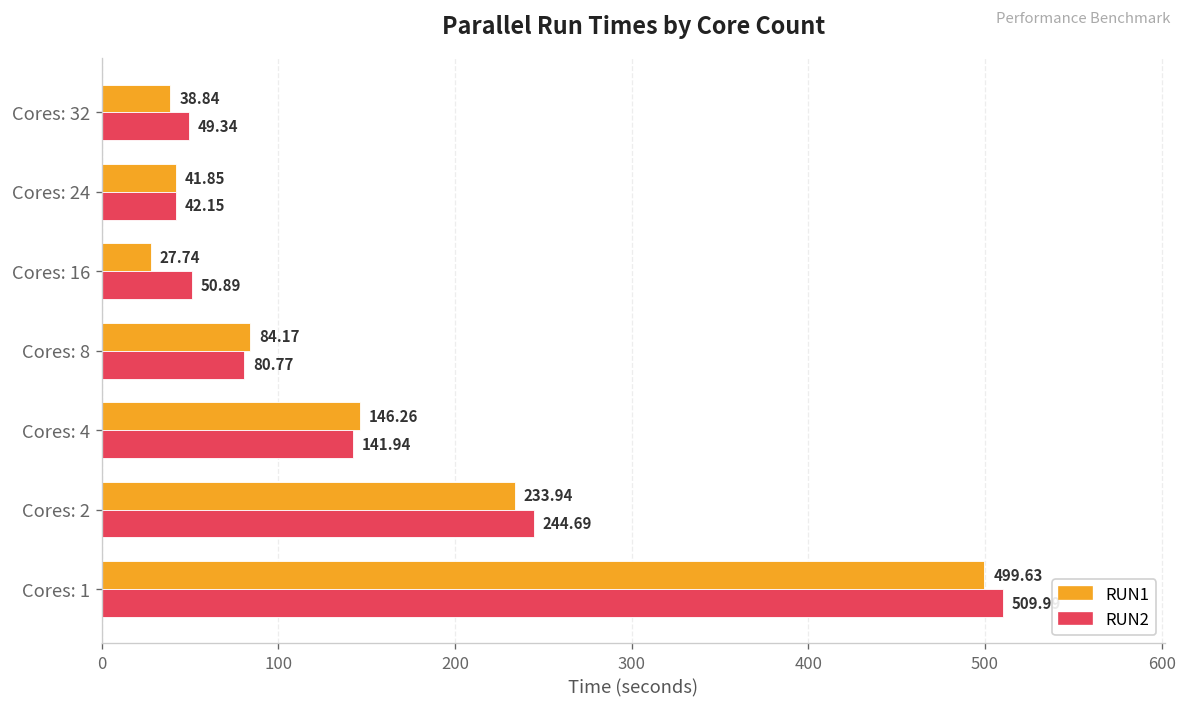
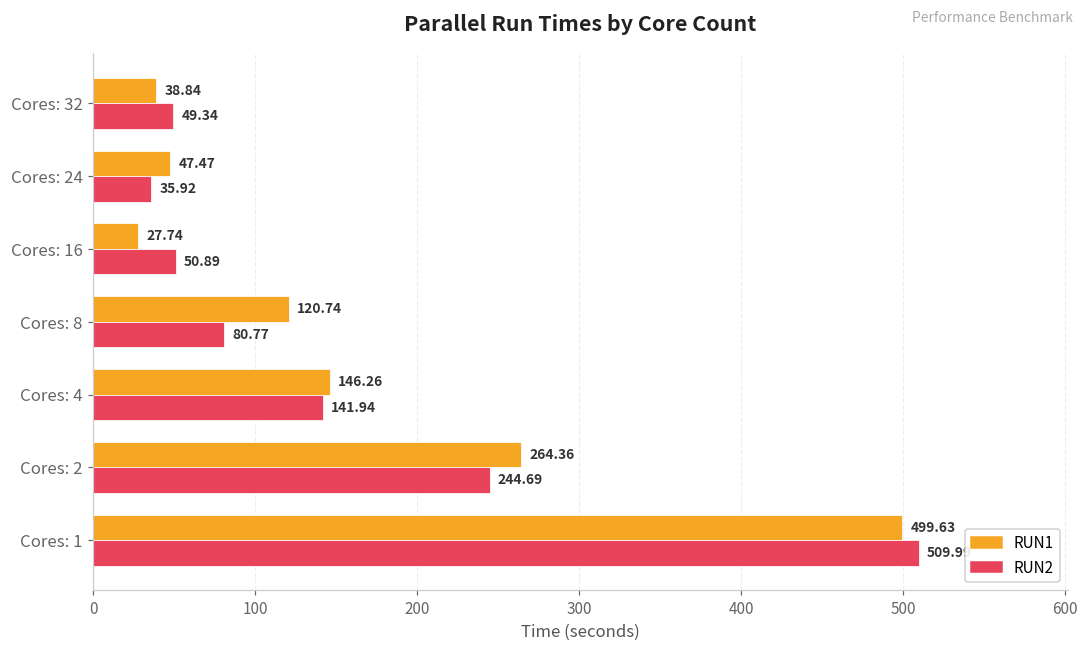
  {
    "RUN1": {
      "Cores: 32": 38.84,
-     "Cores: 24": 41.85,
+     "Cores: 24": 47.47,
      "Cores: 16": 27.74,
-     "Cores: 8": 84.17,
+     "Cores: 8": 120.74,
      "Cores: 4": 146.26,
-     "Cores: 2": 233.94,
+     "Cores: 2": 264.36,
      "Cores: 1": 499.63
    },
    "RUN2": {
      "Cores: 32": 49.34,
-     "Cores: 24": 42.15,
+     "Cores: 24": 35.92,
      "Cores: 16": 50.89,
      "Cores: 8": 80.77,
      "Cores: 4": 141.94,
      "Cores: 2": 244.69
    }
  }
